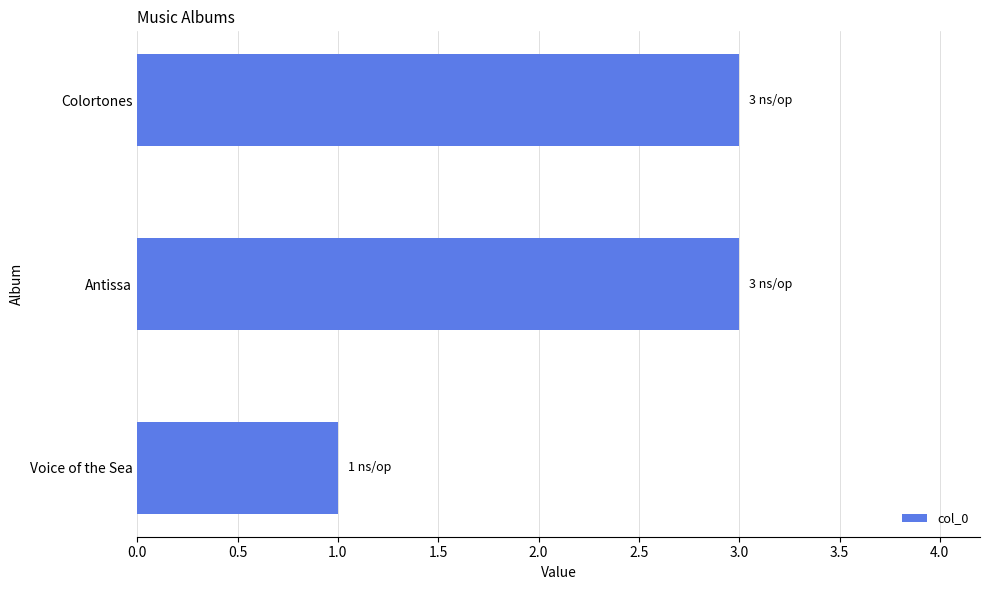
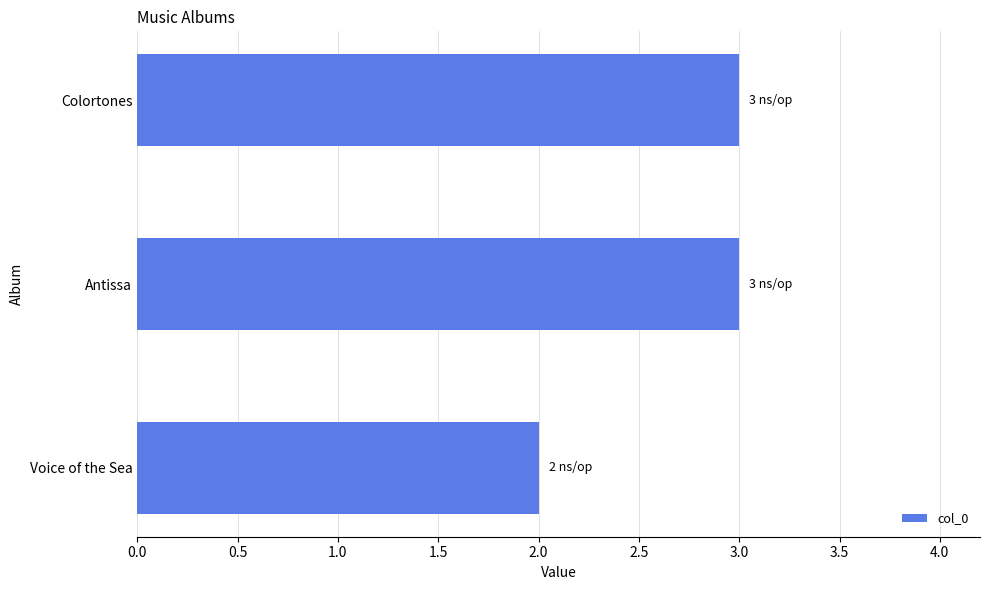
  {
    "Colortones": 3,
    "Antissa": 3,
-   "Voice of the Sea": 1
+   "Voice of the Sea": 2
  }
